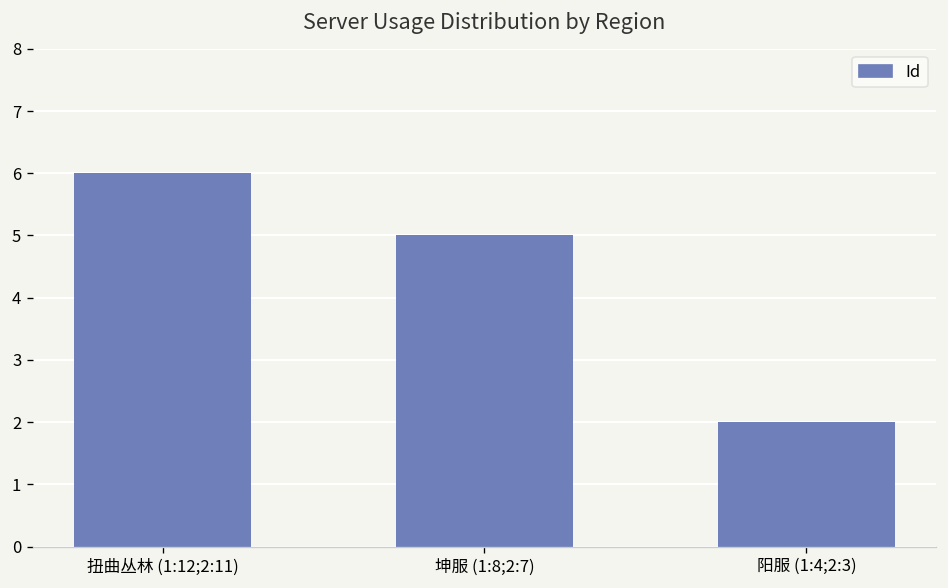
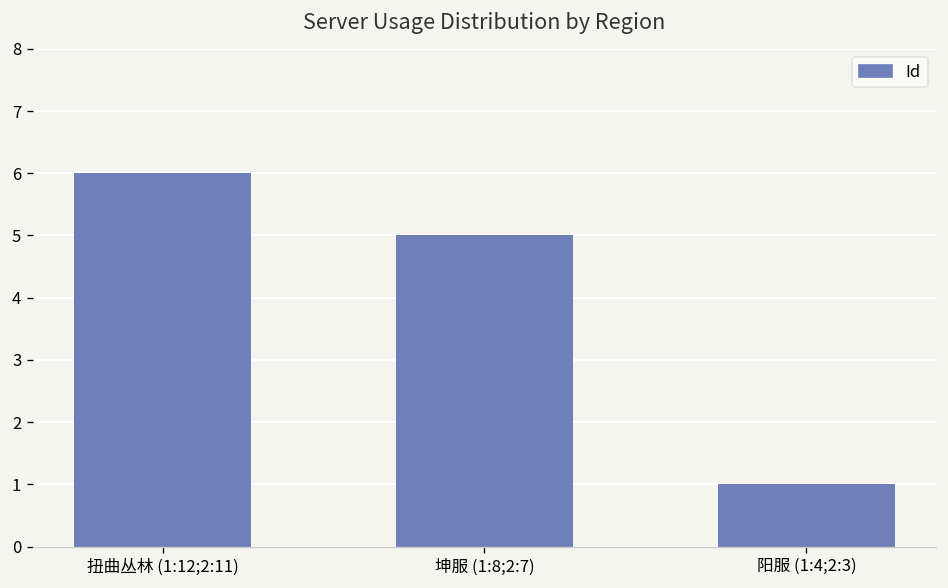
  {
    "扭曲丛林 (1:12;2:11)": 6,
    "坤服 (1:8;2:7)": 5,
-   "阳服 (1:4;2:3)": 2
+   "阳服 (1:4;2:3)": 1
  }
